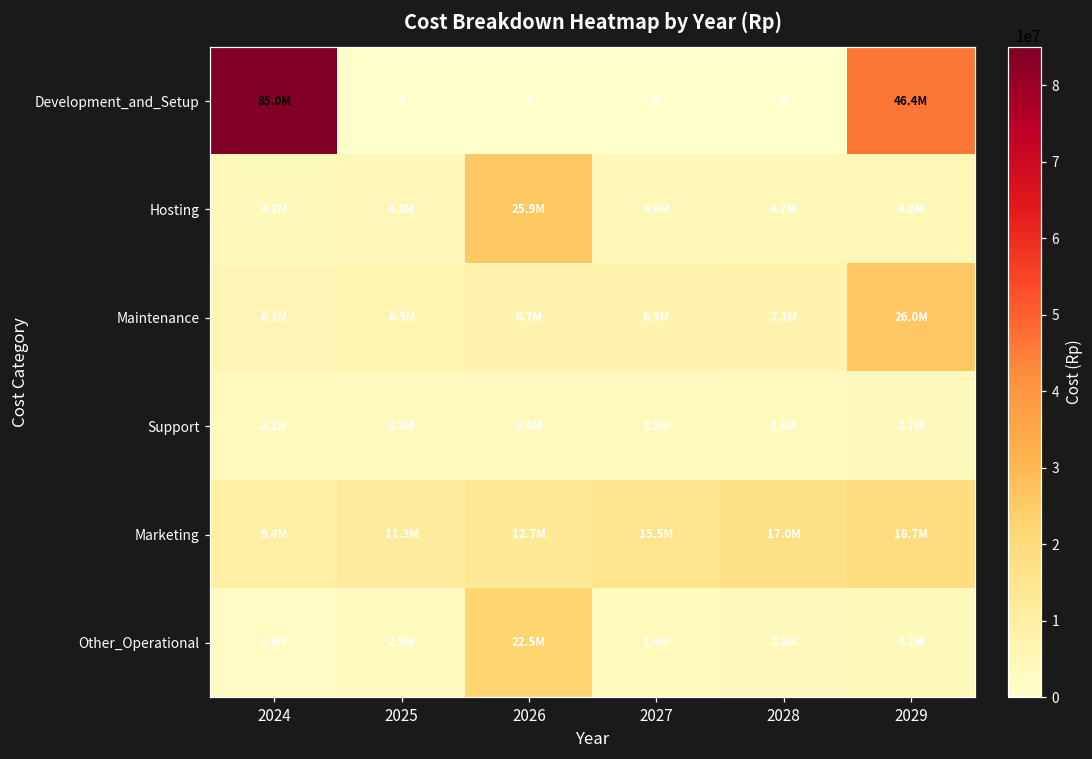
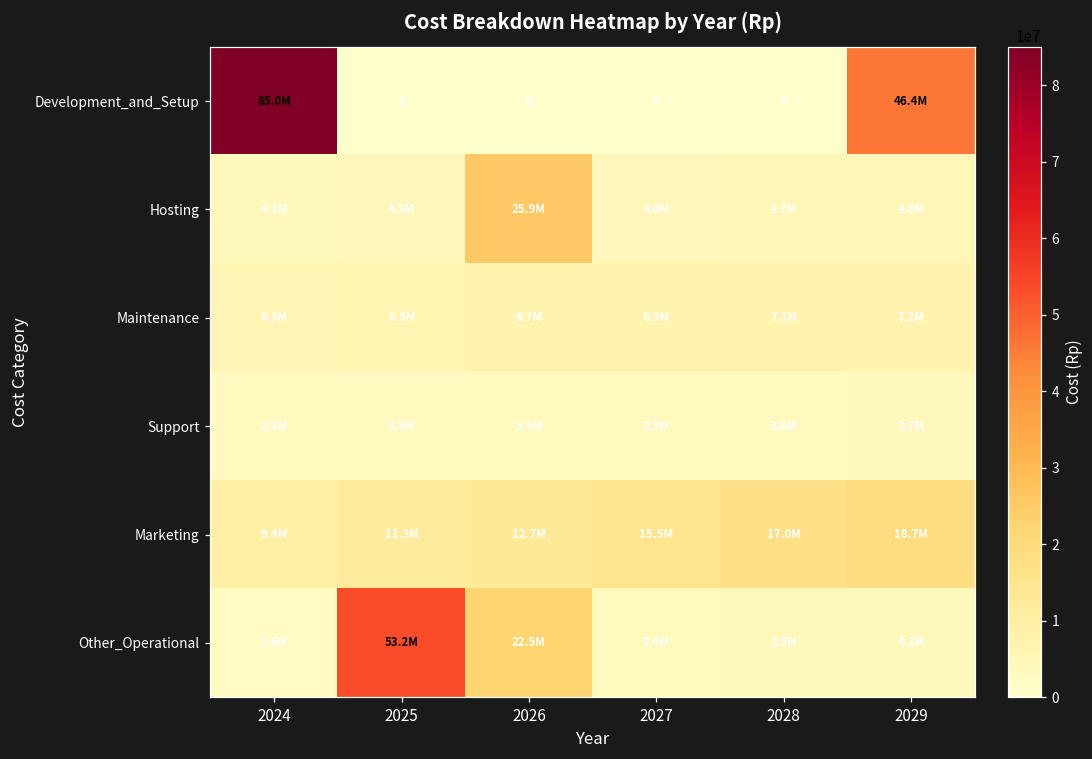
  {
    "Development_and_Setup": {
      "2024": "85.0M",
      "2025": "0",
      "2026": "0",
      "2027": "0",
      "2028": "0",
      "2029": "46.4M"
    },
    "Hosting": {
      "2024": "4.2M",
      "2025": "4.3M",
      "2026": "25.9M",
      "2027": "4.6M",
      "2028": "4.7M",
      "2029": "4.8M"
    },
    "Maintenance": {
      "2024": "6.3M",
      "2025": "6.5M",
      "2026": "6.7M",
      "2027": "6.9M",
      "2028": "7.1M",
-     "2029": "26.0M"
+     "2029": "7.2M"
    },
    "Support": {
      "2024": "3.2M",
      "2025": "3.3M",
      "2026": "3.4M",
      "2027": "3.5M",
      "2028": "3.6M",
      "2029": "3.7M"
    },
    "Marketing": {
      "2024": "9.4M",
      "2025": "11.3M",
      "2026": "12.7M",
      "2027": "15.5M",
      "2028": "17.0M",
      "2029": "18.7M"
    },
    "Other_Operational": {
      "2024": "2.6M",
-     "2025": "2.9M",
+     "2025": "53.2M",
      "2026": "22.5M",
      "2027": "3.4M",
      "2028": "3.8M",
      "2029": "4.2M"
    }
  }
